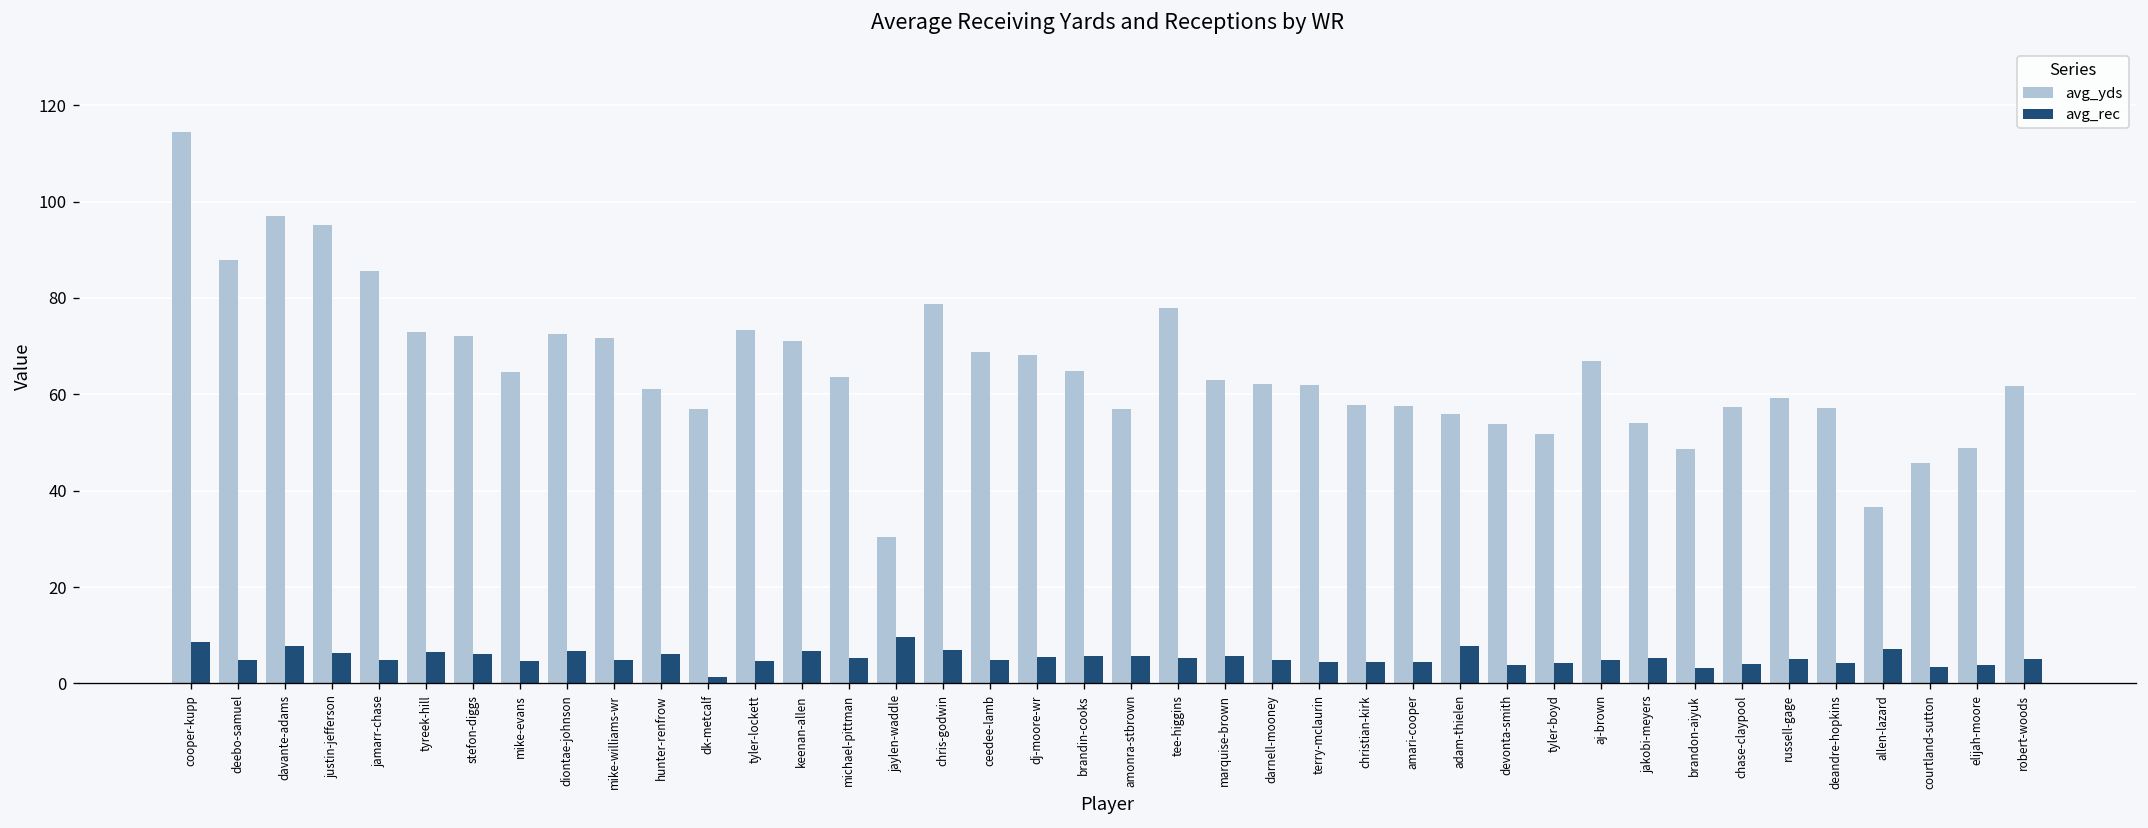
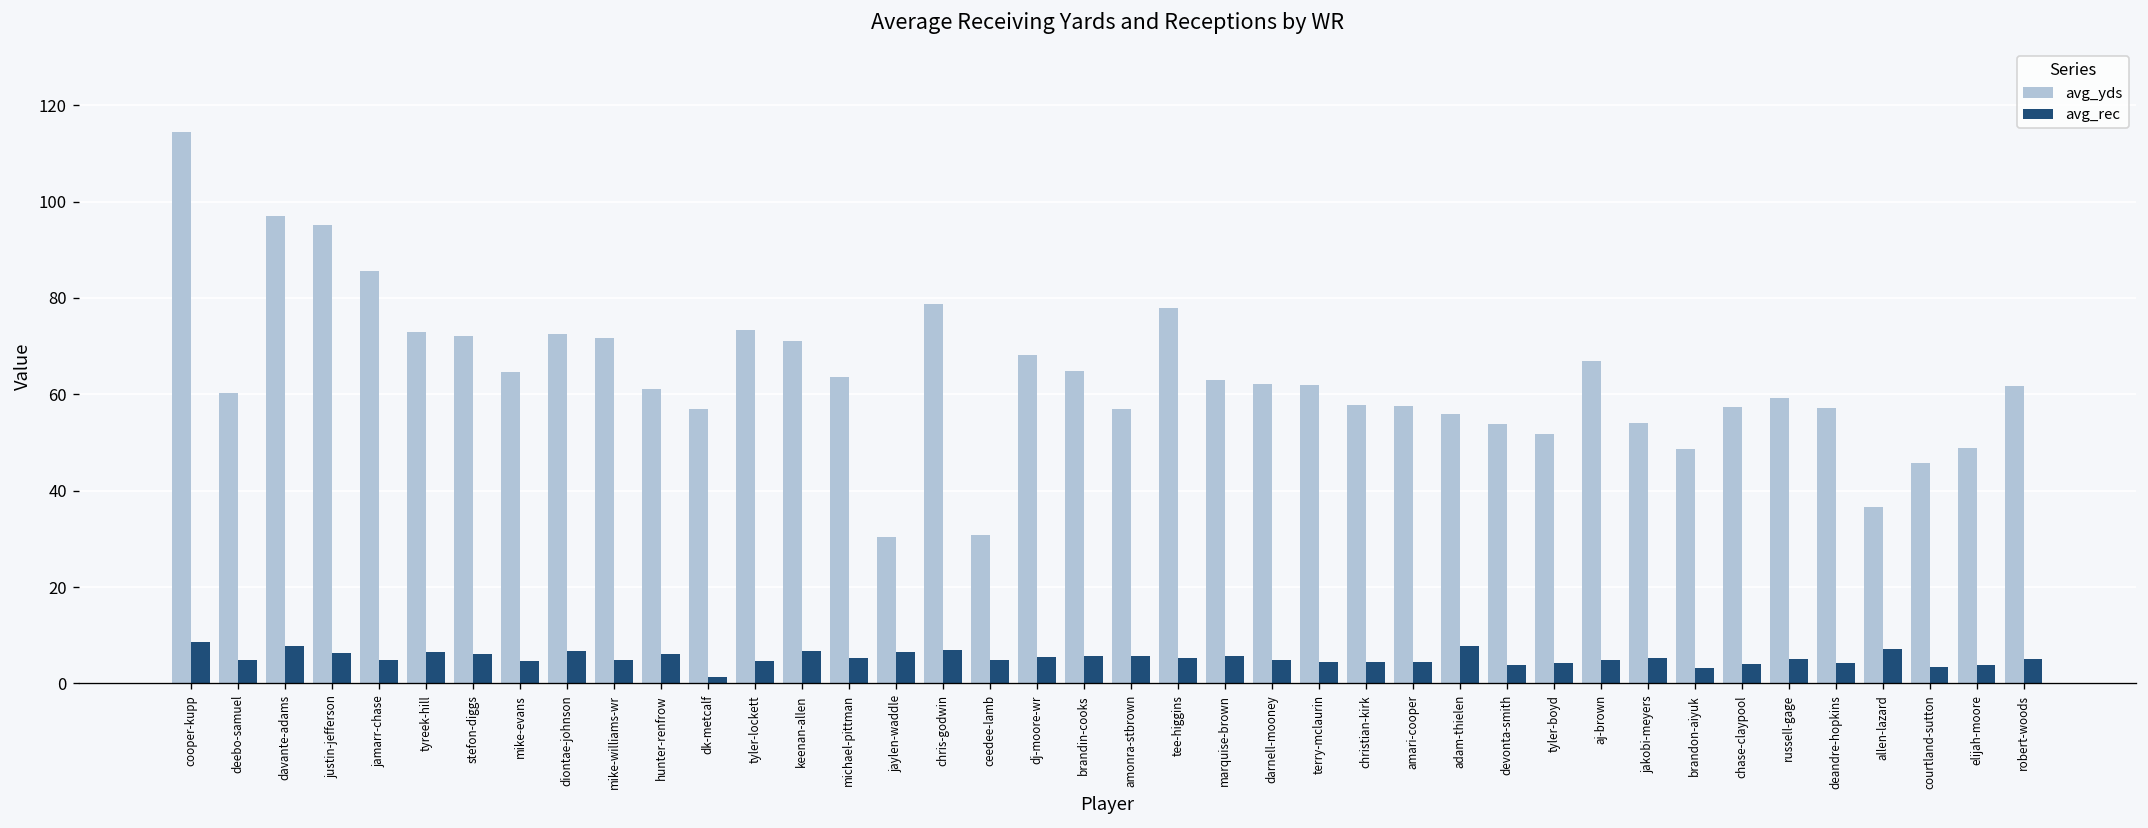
  {
    "avg_yds": {
      "cooper-kupp": 115,
-     "deebo-samuel": 88,
+     "deebo-samuel": 60,
      "davante-adams": 97,
      "justin-jefferson": 95,
      "jamarr-chase": 86,
      "tyreek-hill": 73,
      "stefon-diggs": 72,
      "mike-evans": 65,
      "diontae-johnson": 73,
      "mike-williams-wr": 72,
      "hunter-renfrow": 61,
      "dk-metcalf": 57,
      "tyler-lockett": 73,
      "keenan-allen": 71,
      "michael-pittman": 64,
      "jaylen-waddle": 30,
      "chris-godwin": 79,
-     "ceedee-lamb": 69,
+     "ceedee-lamb": 31,
      "dj-moore-wr": 68,
      "brandin-cooks": 65,
      "amonra-stbrown": 57,
      "tee-higgins": 78,
      "marquise-brown": 63,
      "darnell-mooney": 62,
      "terry-mclaurin": 62,
      "christian-kirk": 58,
      "amari-cooper": 58,
      "adam-thielen": 56,
      "devonta-smith": 54,
      "tyler-boyd": 52,
      "aj-brown": 67,
      "jakobi-meyers": 54,
      "brandon-aiyuk": 49,
      "chase-claypool": 57,
      "russell-gage": 59,
      "deandre-hopkins": 57,
      "allen-lazard": 37,
      "courtland-sutton": 46,
      "elijah-moore": 49,
      "robert-woods": 62
    },
    "avg_rec": {
      "cooper-kupp": 9,
      "deebo-samuel": 5,
      "davante-adams": 8,
      "justin-jefferson": 6,
      "jamarr-chase": 5,
      "tyreek-hill": 7,
      "stefon-diggs": 6,
      "mike-evans": 5,
      "diontae-johnson": 7,
      "mike-williams-wr": 5,
      "hunter-renfrow": 6,
      "dk-metcalf": 1,
      "tyler-lockett": 5,
      "keenan-allen": 7,
      "michael-pittman": 5,
-     "jaylen-waddle": 10,
+     "jaylen-waddle": 7,
      "chris-godwin": 7,
      "ceedee-lamb": 5,
      "dj-moore-wr": 5,
      "brandin-cooks": 6,
      "amonra-stbrown": 6,
      "tee-higgins": 5,
      "marquise-brown": 6,
      "darnell-mooney": 5,
      "terry-mclaurin": 5,
      "christian-kirk": 5,
      "amari-cooper": 5,
      "adam-thielen": 8,
      "devonta-smith": 4,
      "tyler-boyd": 4,
      "aj-brown": 5,
      "jakobi-meyers": 5,
      "brandon-aiyuk": 3,
      "chase-claypool": 4,
      "russell-gage": 5,
      "deandre-hopkins": 4,
      "allen-lazard": 7,
      "courtland-sutton": 3,
      "elijah-moore": 4,
      "robert-woods": 5
    }
  }
